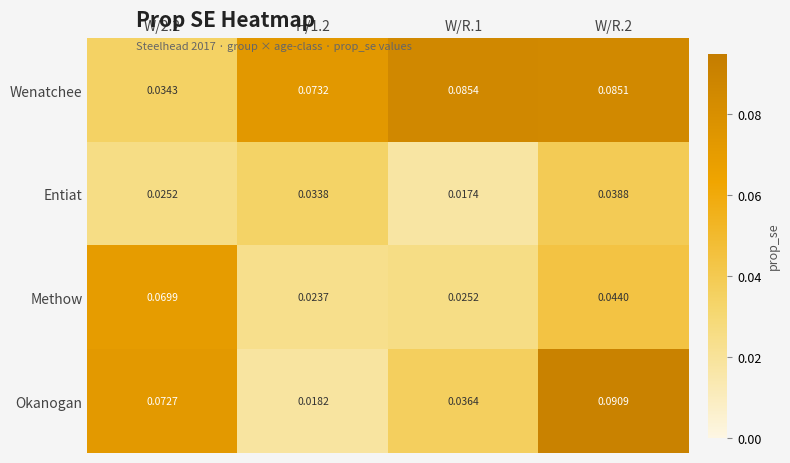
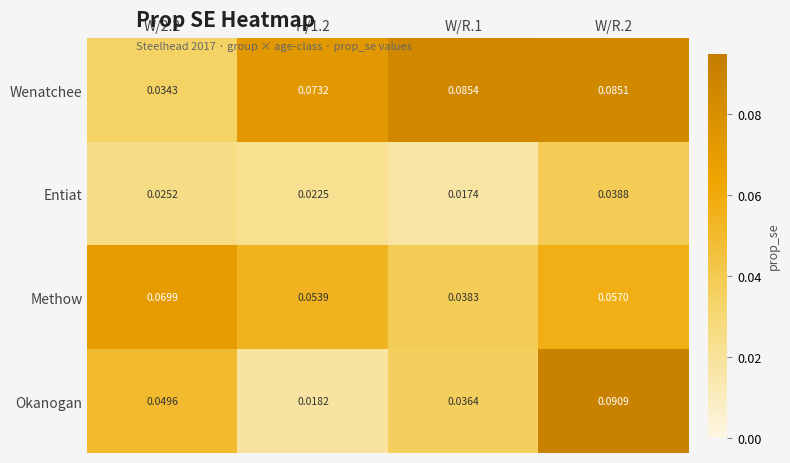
  {
    "Wenatchee": {
      "W/2.2": 0.0343,
      "H/1.2": 0.0732,
      "W/R.1": 0.0854,
      "W/R.2": 0.0851
    },
    "Entiat": {
      "W/2.2": 0.0252,
-     "H/1.2": 0.0338,
+     "H/1.2": 0.0225,
      "W/R.1": 0.0174,
      "W/R.2": 0.0388
    },
    "Methow": {
      "W/2.2": 0.0699,
-     "H/1.2": 0.0237,
-     "W/R.1": 0.0252,
-     "W/R.2": 0.0440
+     "H/1.2": 0.0539,
+     "W/R.1": 0.0383,
+     "W/R.2": 0.0570
    },
    "Okanogan": {
-     "W/2.2": 0.0727,
+     "W/2.2": 0.0496,
      "H/1.2": 0.0182,
      "W/R.1": 0.0364,
      "W/R.2": 0.0909
    }
  }
